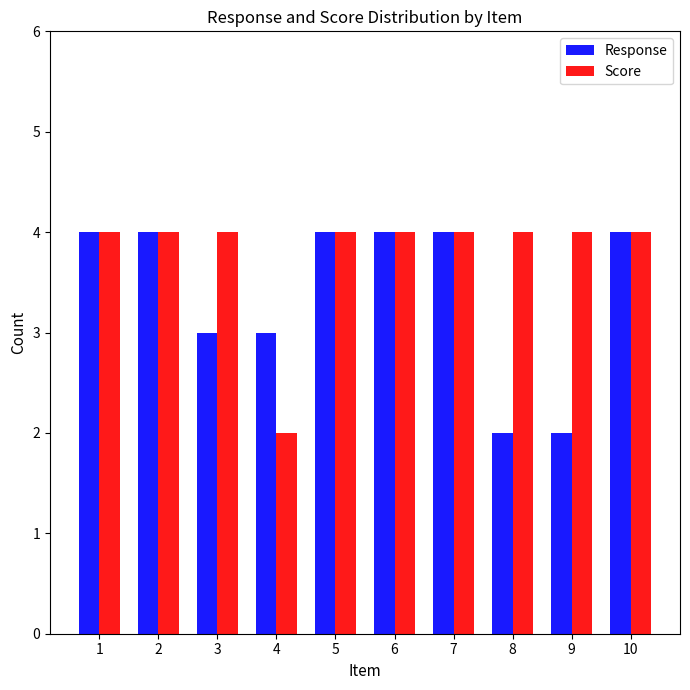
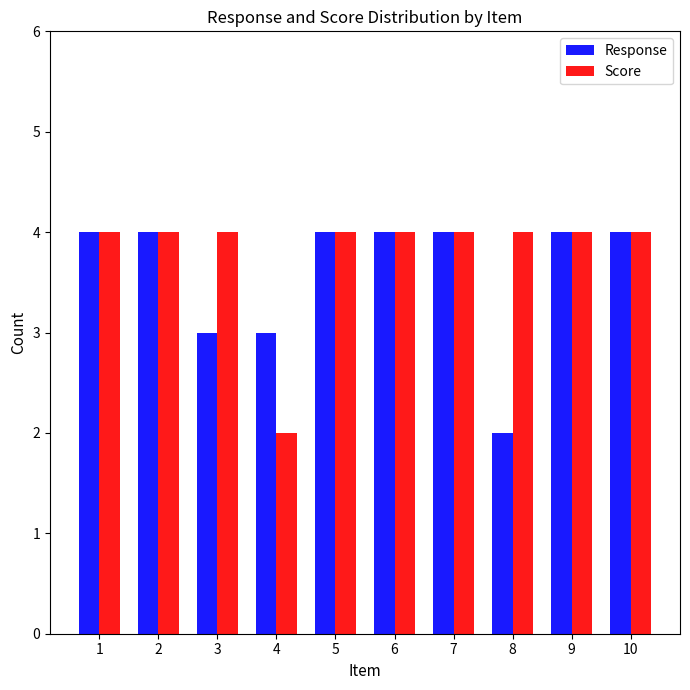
  {
    "Response": {
      "1": 4,
      "2": 4,
      "3": 3,
      "4": 3,
      "5": 4,
      "6": 4,
      "7": 4,
      "8": 2,
-     "9": 2,
+     "9": 4,
      "10": 4
    },
    "Score": {
      "1": 4,
      "2": 4,
      "3": 4,
      "4": 2,
      "5": 4,
      "6": 4,
      "7": 4,
      "8": 4,
      "9": 4,
      "10": 4
    }
  }
